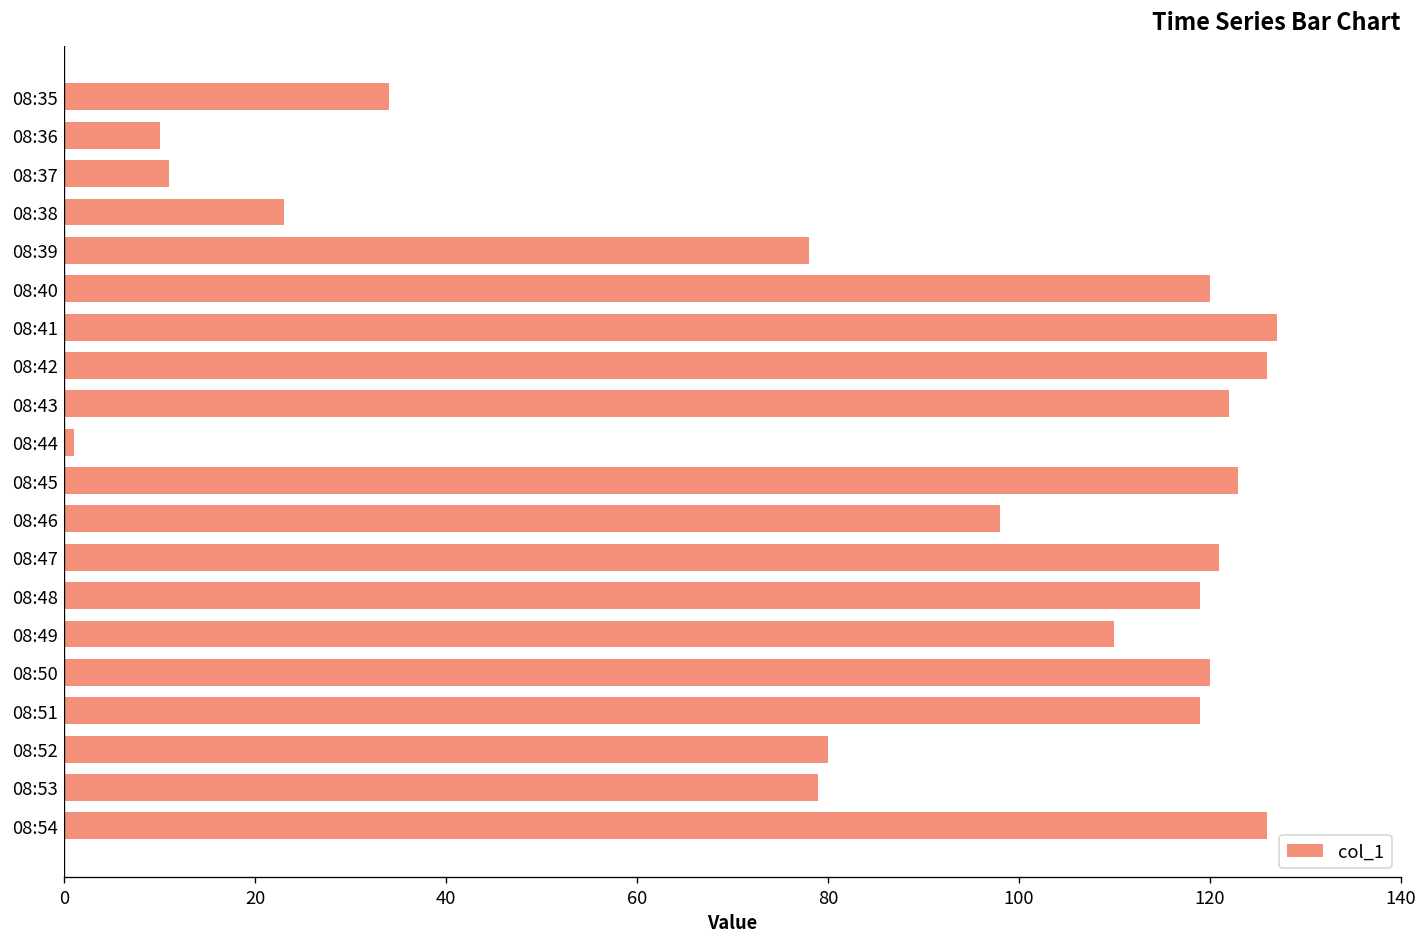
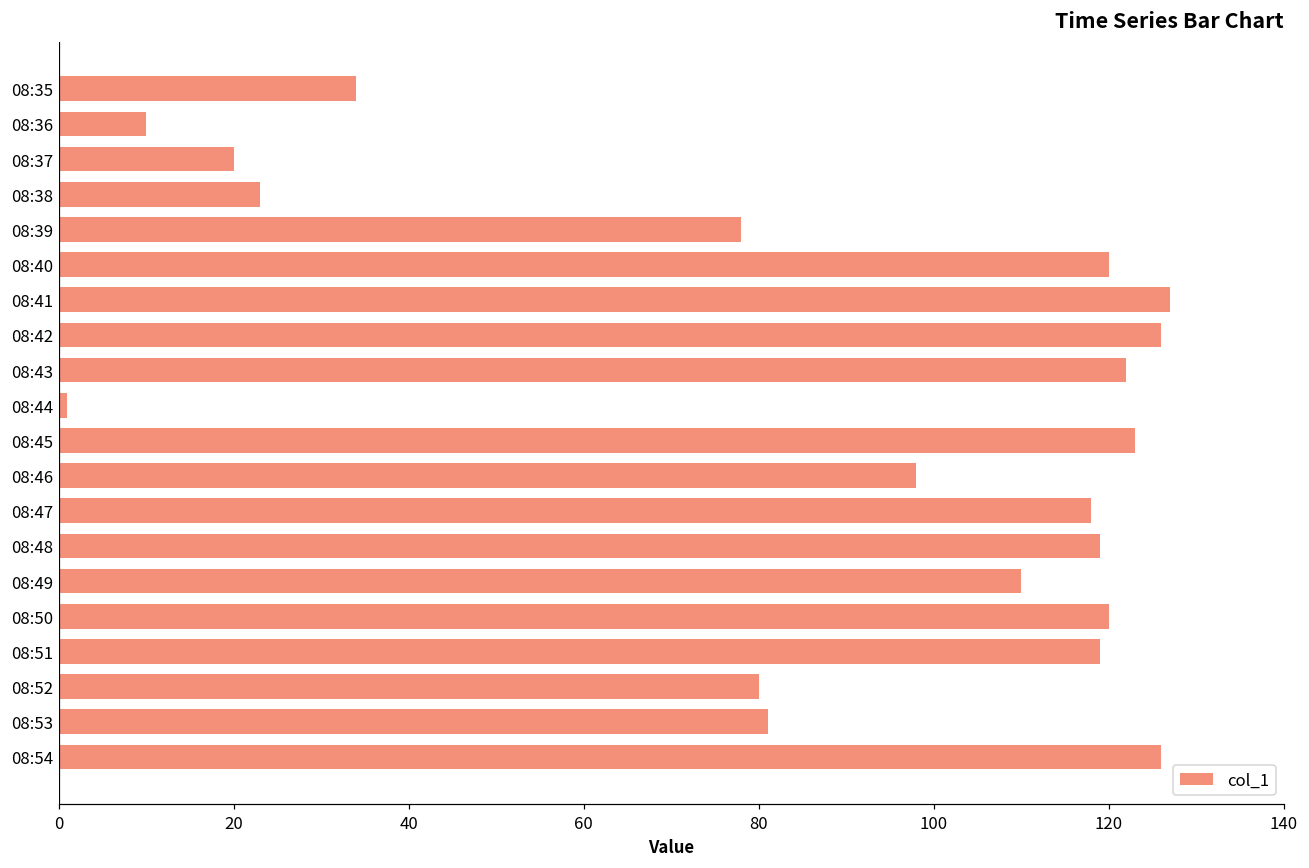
  {
    "08:35": 34,
    "08:36": 10,
-   "08:37": 11,
+   "08:37": 20,
    "08:38": 23,
    "08:39": 78,
    "08:40": 120,
    "08:41": 127,
    "08:42": 126,
    "08:43": 122,
    "08:44": 1,
    "08:45": 123,
    "08:46": 98,
-   "08:47": 121,
+   "08:47": 118,
    "08:48": 119,
    "08:49": 110,
    "08:50": 120,
    "08:51": 119,
    "08:52": 80,
-   "08:53": 79,
+   "08:53": 81,
    "08:54": 126
  }
